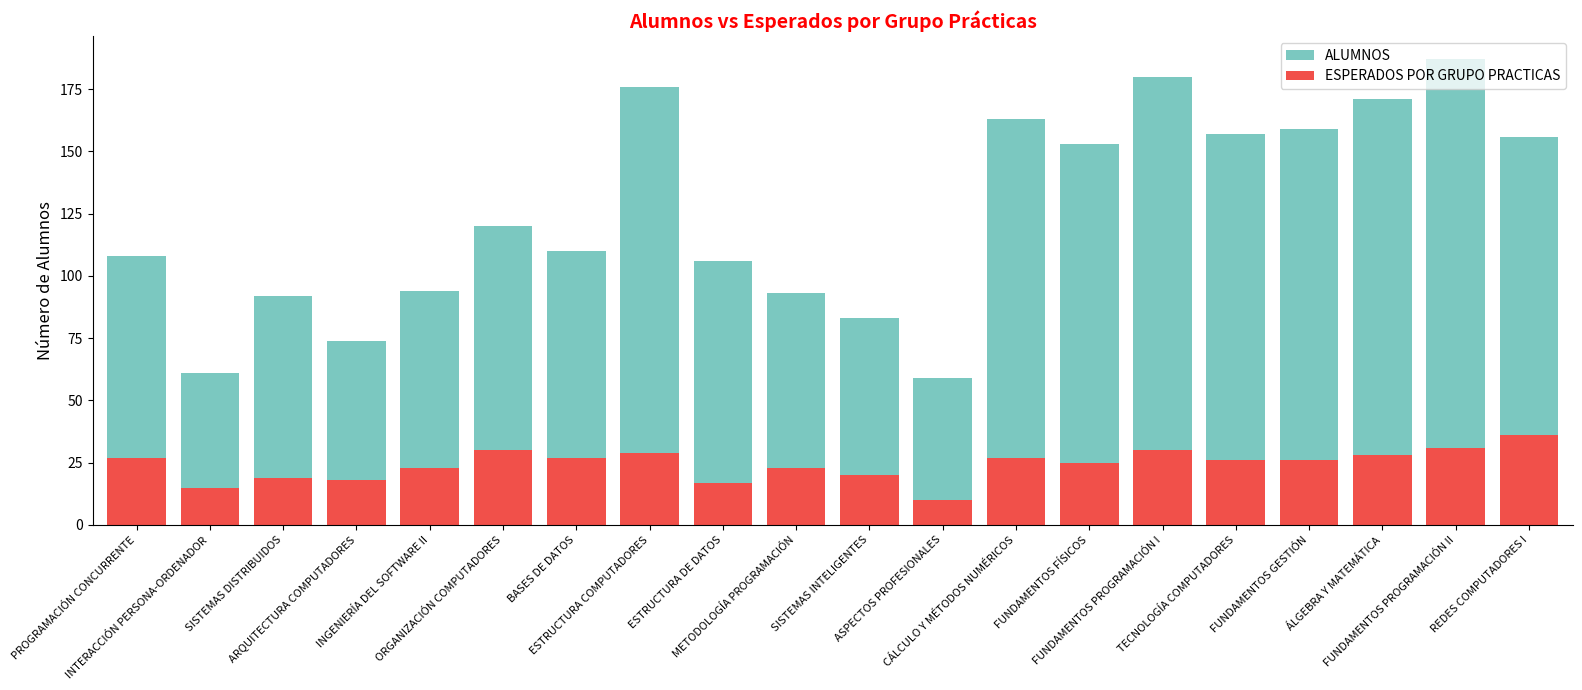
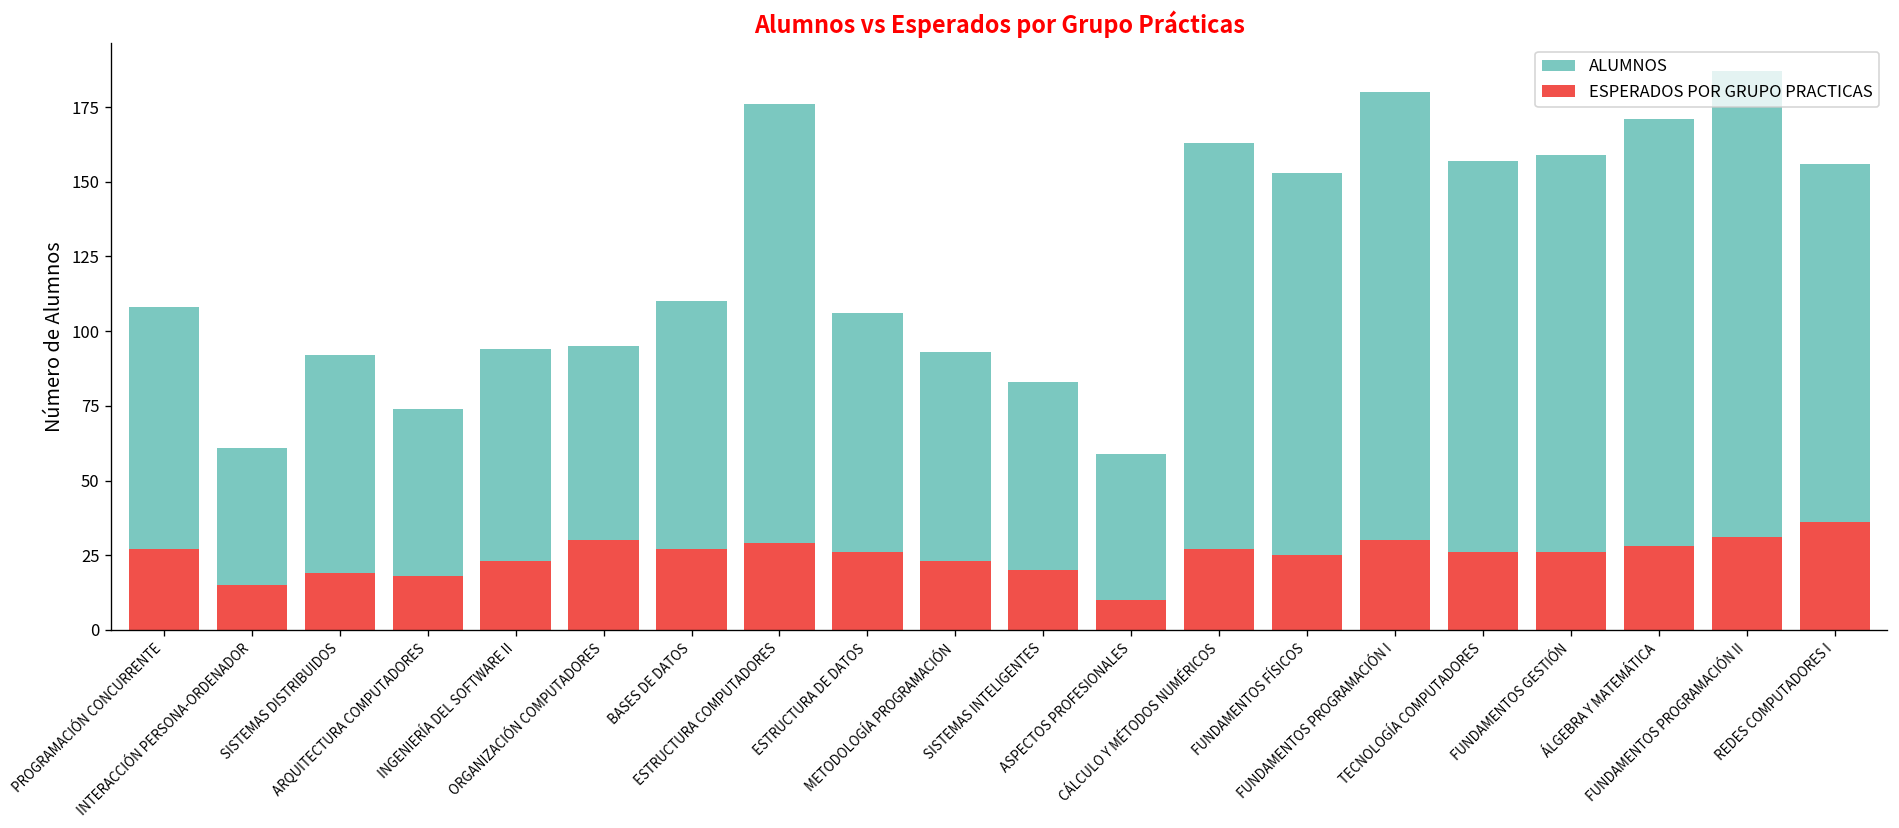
  {
    "ALUMNOS": {
      "PROGRAMACIÓN CONCURRENTE": 108,
      "INTERACCIÓN PERSONA-ORDENADOR": 61,
      "SISTEMAS DISTRIBUIDOS": 92,
      "ARQUITECTURA COMPUTADORES": 74,
      "INGENIERÍA DEL SOFTWARE II": 94,
-     "ORGANIZACIÓN COMPUTADORES": 120,
+     "ORGANIZACIÓN COMPUTADORES": 95,
      "BASES DE DATOS": 110,
      "ESTRUCTURA COMPUTADORES": 176,
      "ESTRUCTURA DE DATOS": 106,
      "METODOLOGÍA PROGRAMACIÓN": 93,
      "SISTEMAS INTELIGENTES": 83,
      "ASPECTOS PROFESIONALES": 59,
      "CÁLCULO Y MÉTODOS NUMÉRICOS": 163,
      "FUNDAMENTOS FÍSICOS": 153,
      "FUNDAMENTOS PROGRAMACIÓN I": 180,
      "TECNOLOGÍA COMPUTADORES": 157,
      "FUNDAMENTOS GESTIÓN": 159,
      "ÁLGEBRA Y MATEMÁTICA": 171,
      "REDES COMPUTADORES I": 156
    },
    "ESPERADOS POR GRUPO PRACTICAS": {
-     "ESTRUCTURA DE DATOS": 17
+     "ESTRUCTURA DE DATOS": 26
    }
  }
